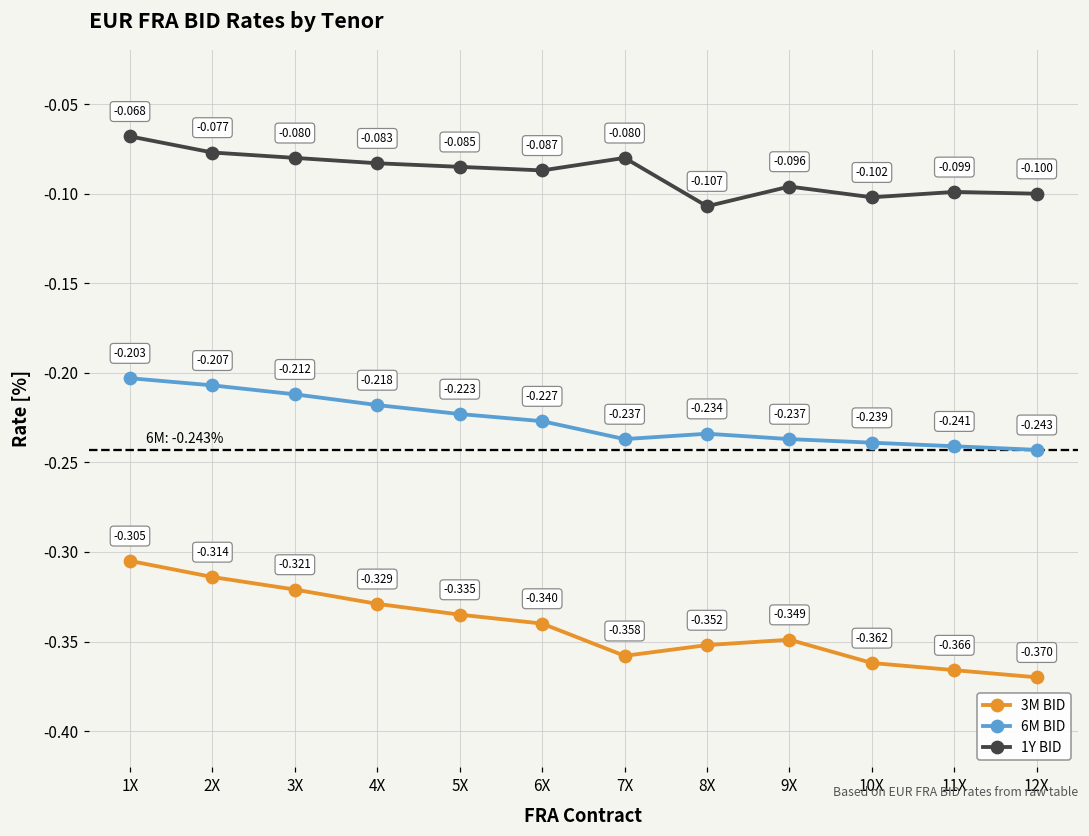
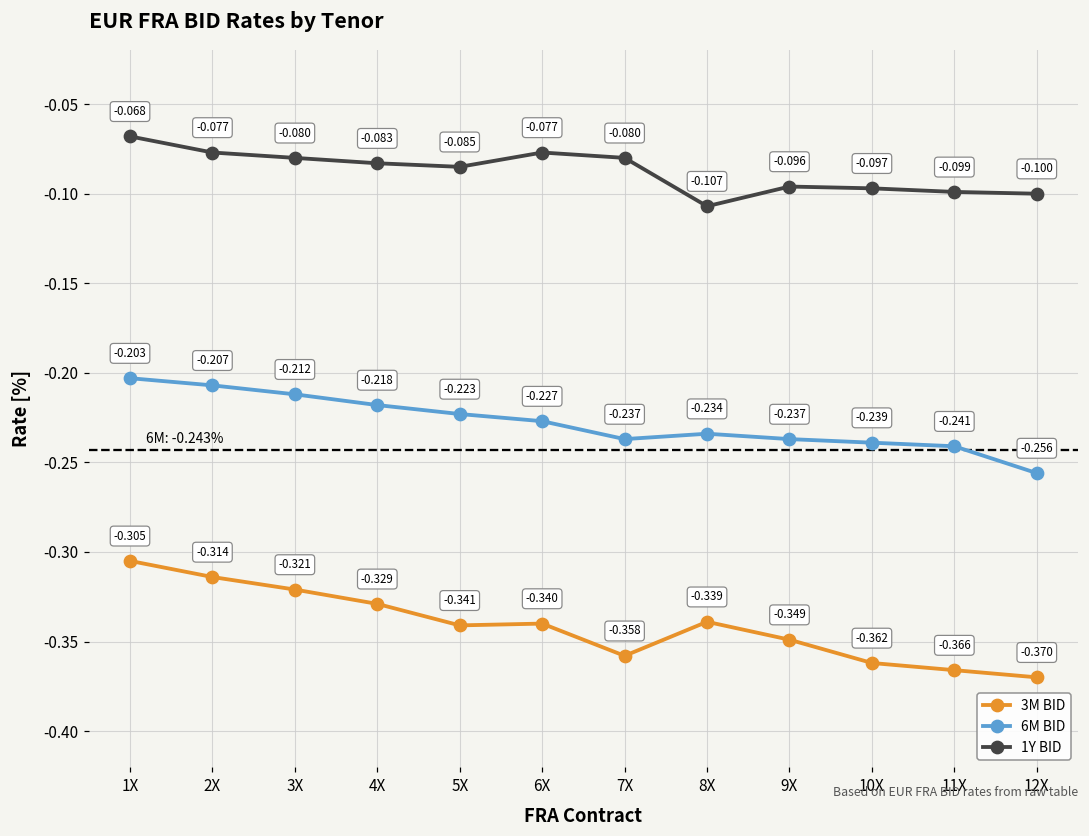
  {
    "3M BID": {
-     "5X": -0.335,
-     "8X": -0.352
+     "5X": -0.341,
+     "8X": -0.339
    },
    "6M BID": {
-     "12X": -0.243
+     "12X": -0.256
    },
    "1Y BID": {
-     "6X": -0.087,
-     "10X": -0.102
+     "6X": -0.077,
+     "10X": -0.097
    }
  }
